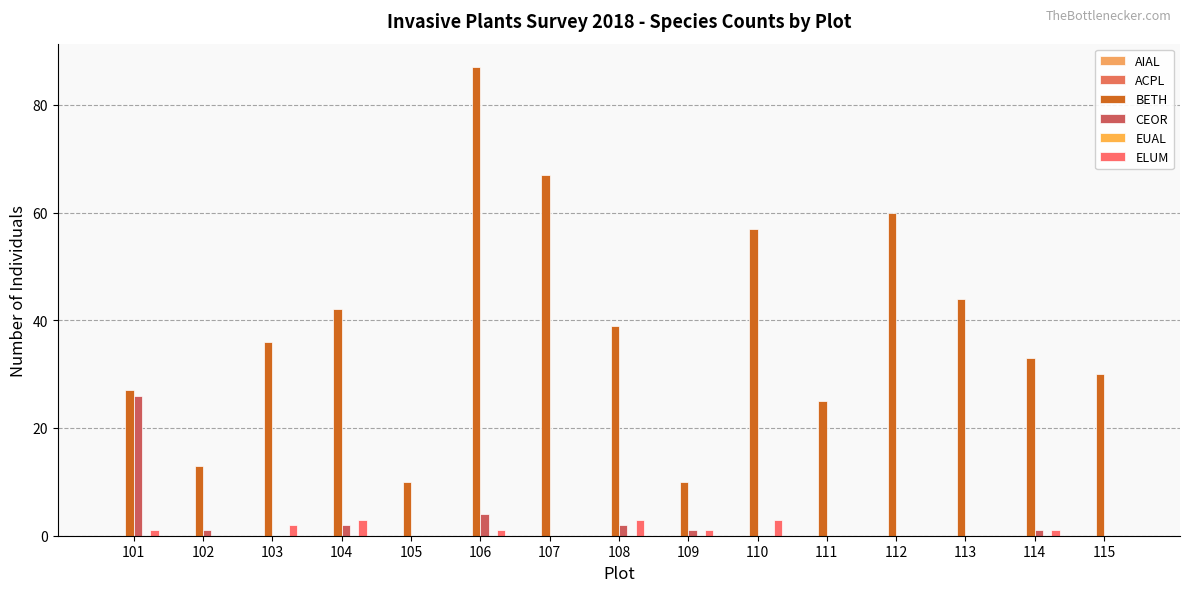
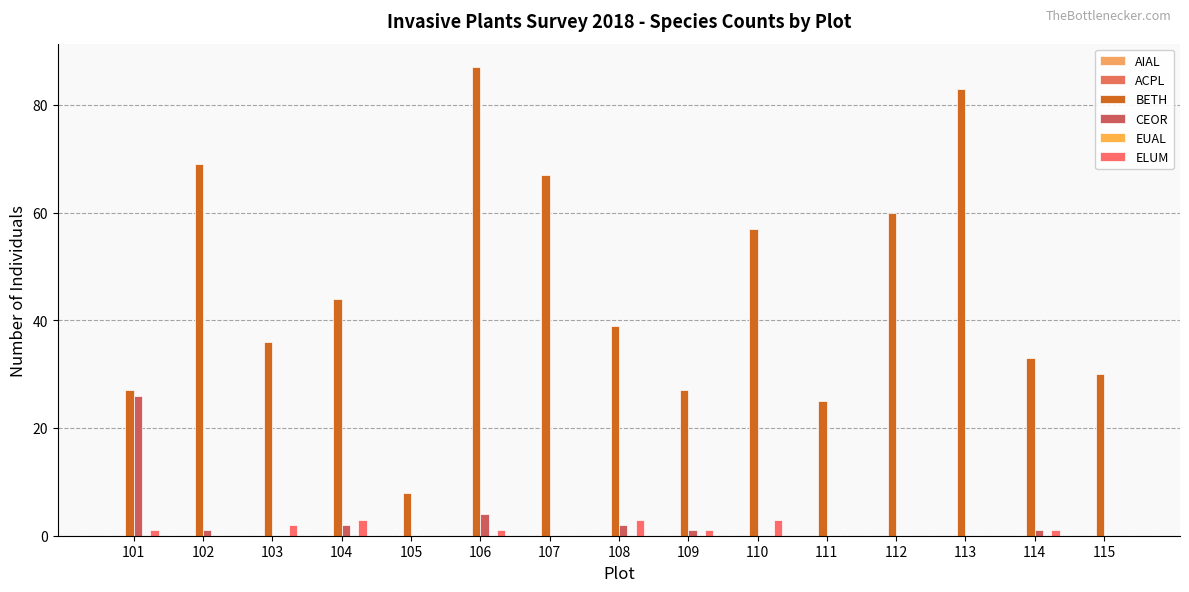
  {
    "BETH": {
      "101": 27,
-     "102": 13,
+     "102": 69,
      "103": 36,
-     "104": 42,
-     "105": 10,
+     "104": 44,
+     "105": 8,
      "106": 87,
      "107": 67,
      "108": 39,
-     "109": 10,
+     "109": 27,
      "110": 57,
      "111": 25,
      "112": 60,
-     "113": 44,
+     "113": 83,
      "114": 33,
      "115": 30
    }
  }
